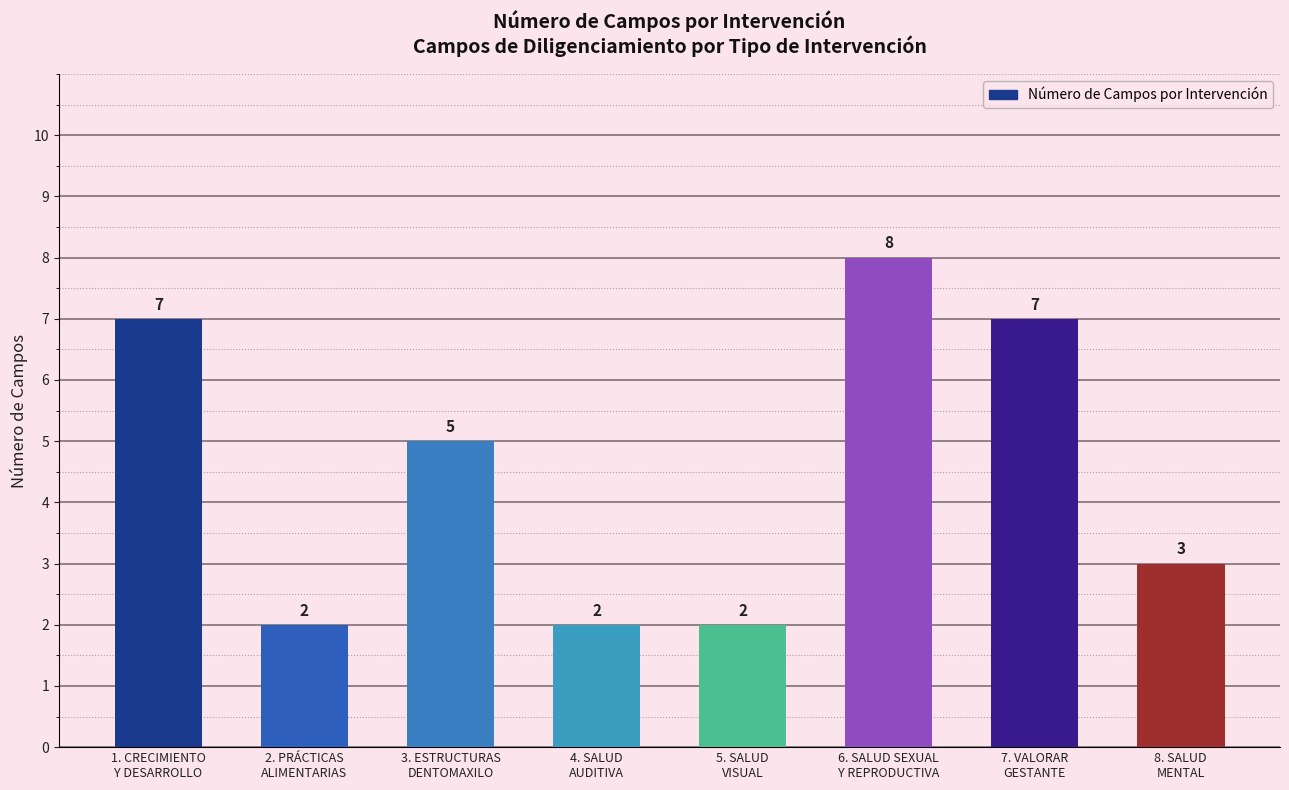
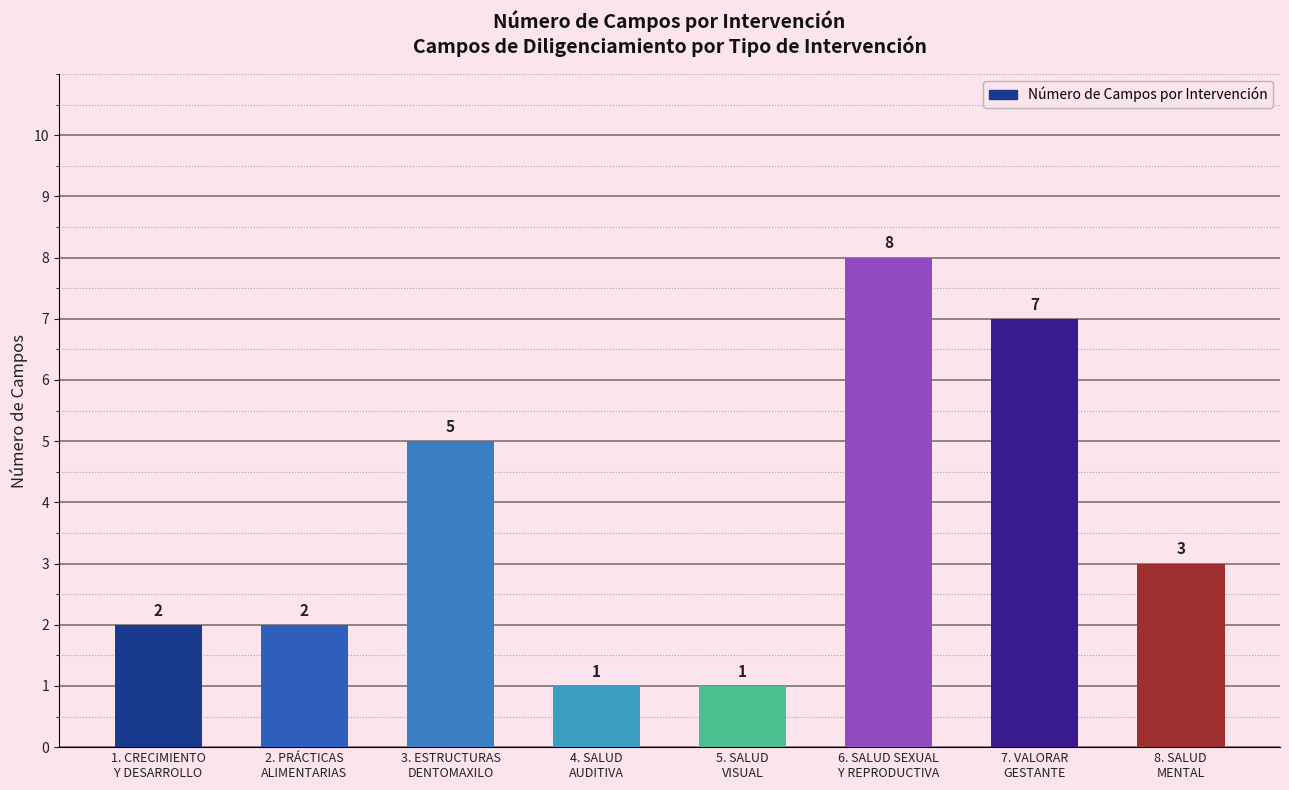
  {
-   "1. CRECIMIENTO Y DESARROLLO": 7,
+   "1. CRECIMIENTO Y DESARROLLO": 2,
    "2. PRÁCTICAS ALIMENTARIAS": 2,
    "3. ESTRUCTURAS DENTOMAXILO": 5,
-   "4. SALUD AUDITIVA": 2,
-   "5. SALUD VISUAL": 2,
+   "4. SALUD AUDITIVA": 1,
+   "5. SALUD VISUAL": 1,
    "6. SALUD SEXUAL Y REPRODUCTIVA": 8,
    "7. VALORAR GESTANTE": 7,
    "8. SALUD MENTAL": 3
  }
